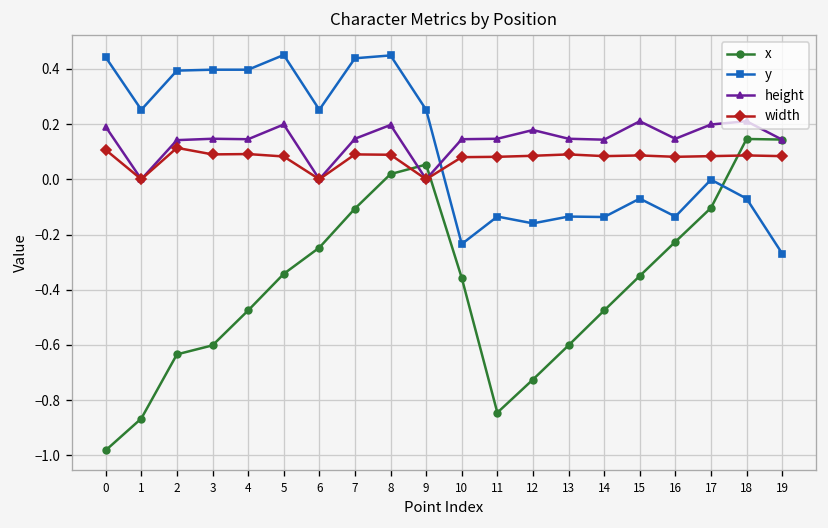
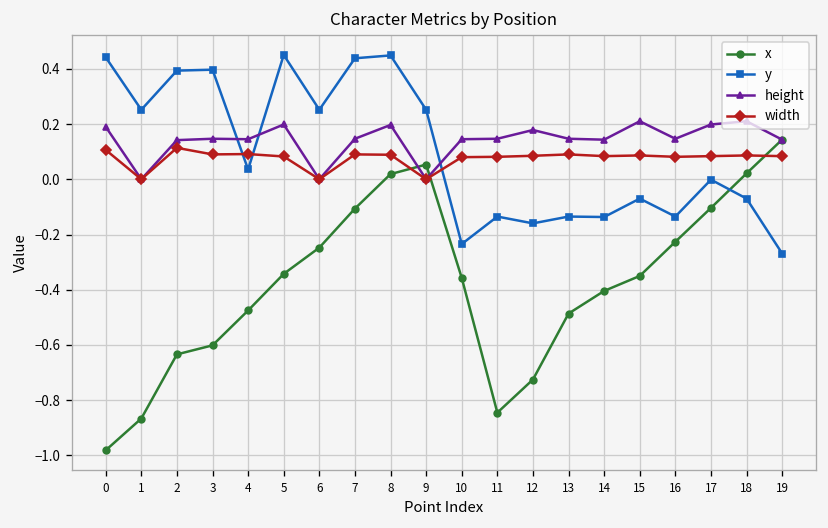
  {
    "x": {
      "0": -0.98,
      "1": -0.87,
      "2": -0.63,
      "3": -0.60,
      "4": -0.48,
      "5": -0.34,
      "6": -0.25,
      "7": -0.11,
      "8": 0.02,
      "9": 0.05,
      "10": -0.36,
      "11": -0.84,
      "12": -0.73,
-     "13": -0.60,
-     "14": -0.48,
+     "13": -0.49,
+     "14": -0.40,
      "15": -0.35,
      "16": -0.23,
      "17": -0.10,
-     "18": 0.15
+     "18": 0.02
    },
    "y": {
      "0": 0.44,
      "1": 0.25,
      "2": 0.39,
      "3": 0.40,
-     "4": 0.40,
+     "4": 0.04,
      "5": 0.45,
      "6": 0.25,
      "7": 0.44,
      "8": 0.45,
      "9": 0.25,
      "10": -0.23,
      "11": -0.14,
      "12": -0.16,
      "13": -0.14,
      "14": -0.14,
      "15": -0.07,
      "16": -0.14,
      "17": 0.00,
      "18": -0.07,
      "19": -0.27
    },
    "height": {
      "0": 0.19,
      "2": 0.14,
      "3": 0.15,
      "4": 0.15,
      "5": 0.20,
      "7": 0.15,
      "8": 0.20,
      "10": 0.15,
      "11": 0.15,
      "12": 0.18,
      "13": 0.15,
      "14": 0.14,
      "15": 0.21,
      "16": 0.15,
      "17": 0.20,
      "18": 0.21
    },
    "width": {
      "0": 0.11,
      "2": 0.11,
      "3": 0.09,
      "4": 0.09,
      "5": 0.08,
      "7": 0.09,
      "8": 0.09,
      "10": 0.08,
      "11": 0.08,
      "12": 0.09,
      "13": 0.09,
      "14": 0.08,
      "15": 0.09,
      "16": 0.08,
      "17": 0.08,
      "18": 0.09,
      "19": 0.08
    }
  }
